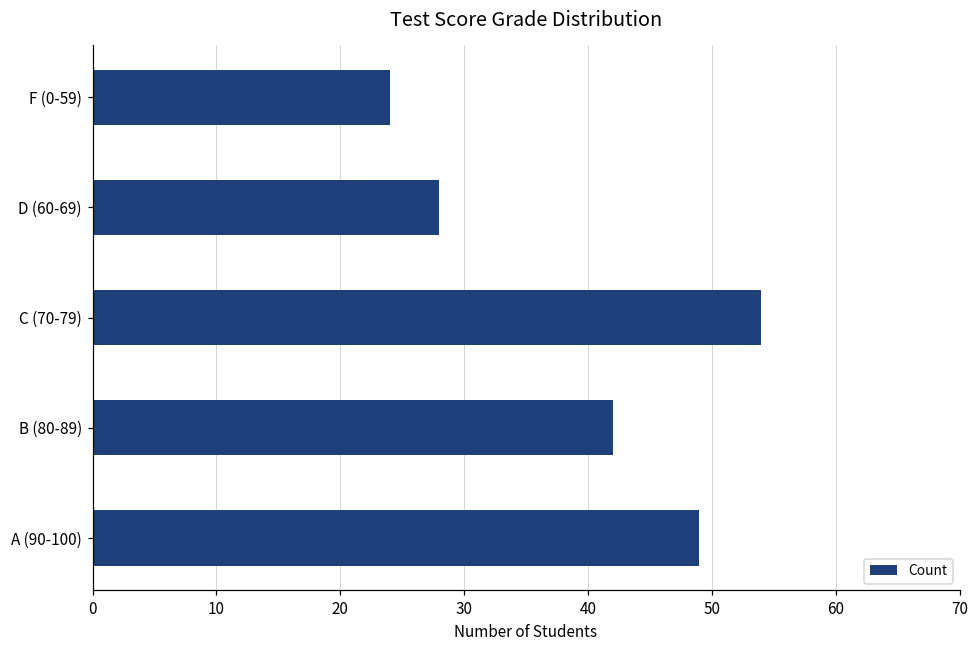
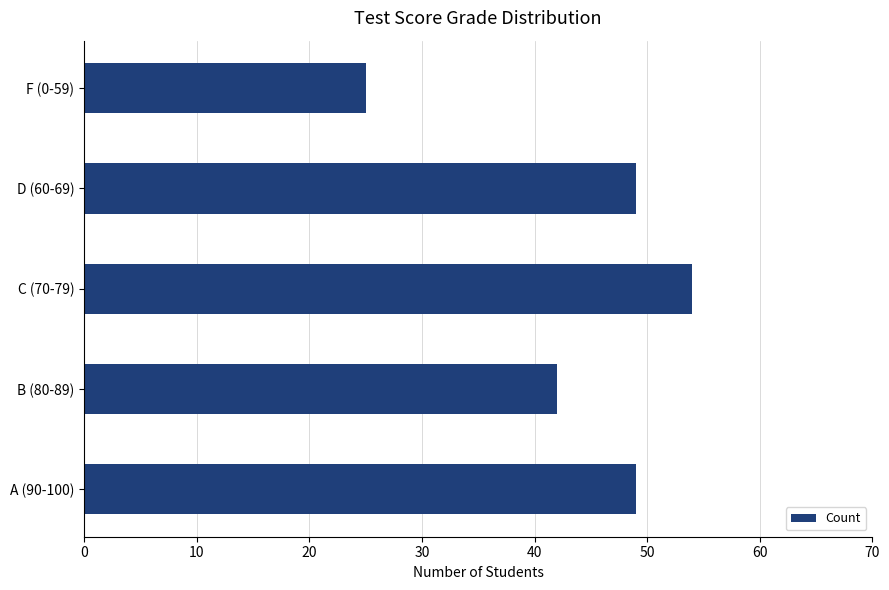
  {
-   "F (0-59)": 24,
-   "D (60-69)": 28,
+   "F (0-59)": 25,
+   "D (60-69)": 49,
    "C (70-79)": 54,
    "B (80-89)": 42,
    "A (90-100)": 49
  }
